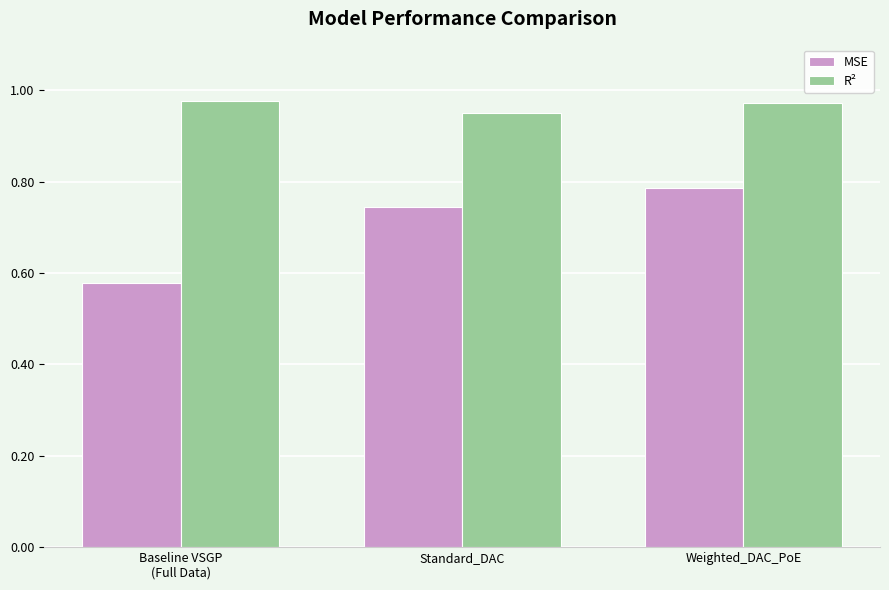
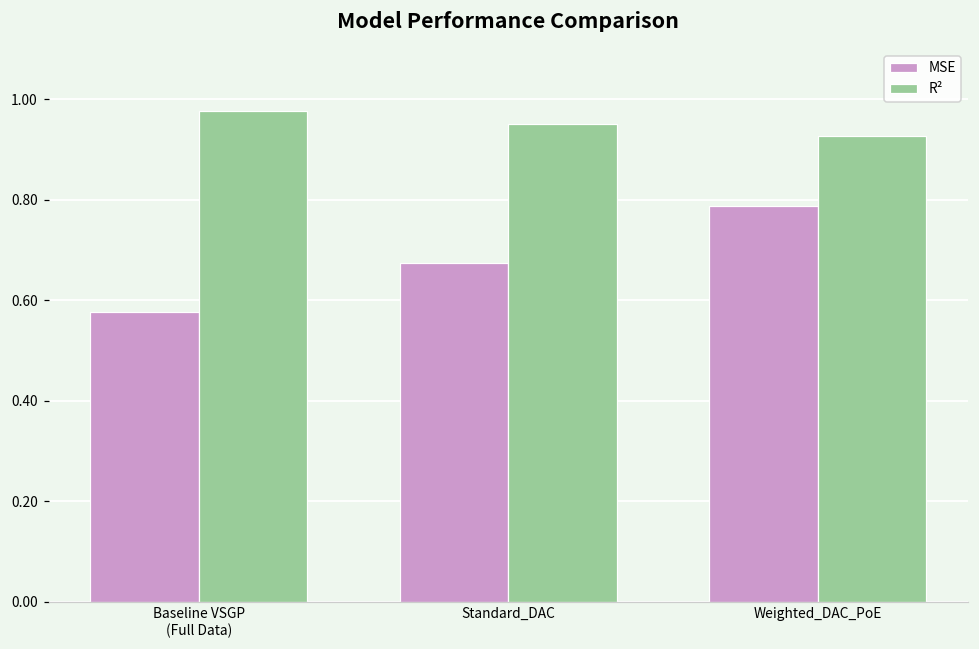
  {
    "MSE": {
      "Baseline VSGP (Full Data)": 0.58,
-     "Standard_DAC": 0.74,
+     "Standard_DAC": 0.67,
      "Weighted_DAC_PoE": 0.79
    },
    "R²": {
      "Baseline VSGP (Full Data)": 0.98,
      "Standard_DAC": 0.95,
-     "Weighted_DAC_PoE": 0.97
+     "Weighted_DAC_PoE": 0.93
    }
  }
